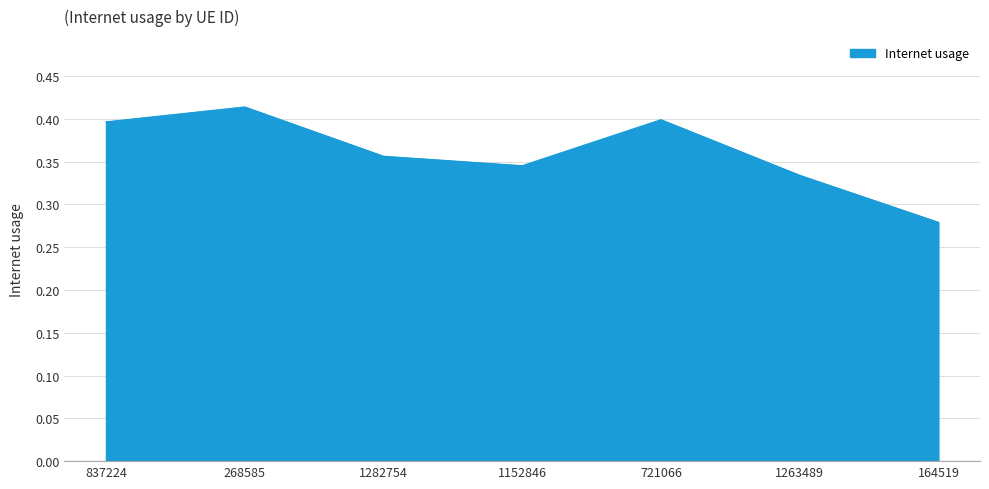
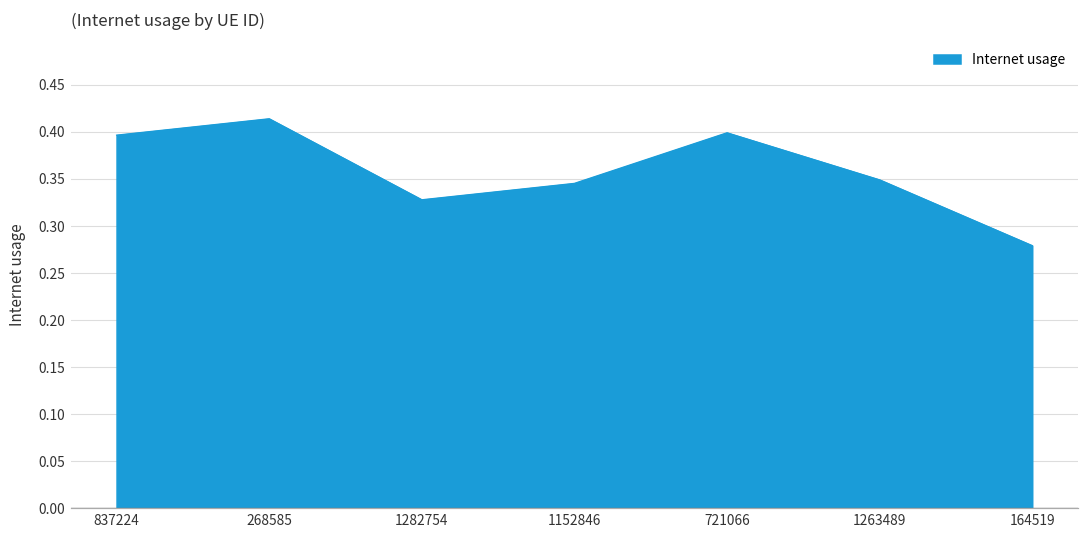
  {
    "837224": 0.40,
    "268585": 0.41,
-   "1282754": 0.36,
+   "1282754": 0.33,
    "1152846": 0.35,
    "721066": 0.40,
-   "1263489": 0.33,
+   "1263489": 0.35,
    "164519": 0.28
  }
